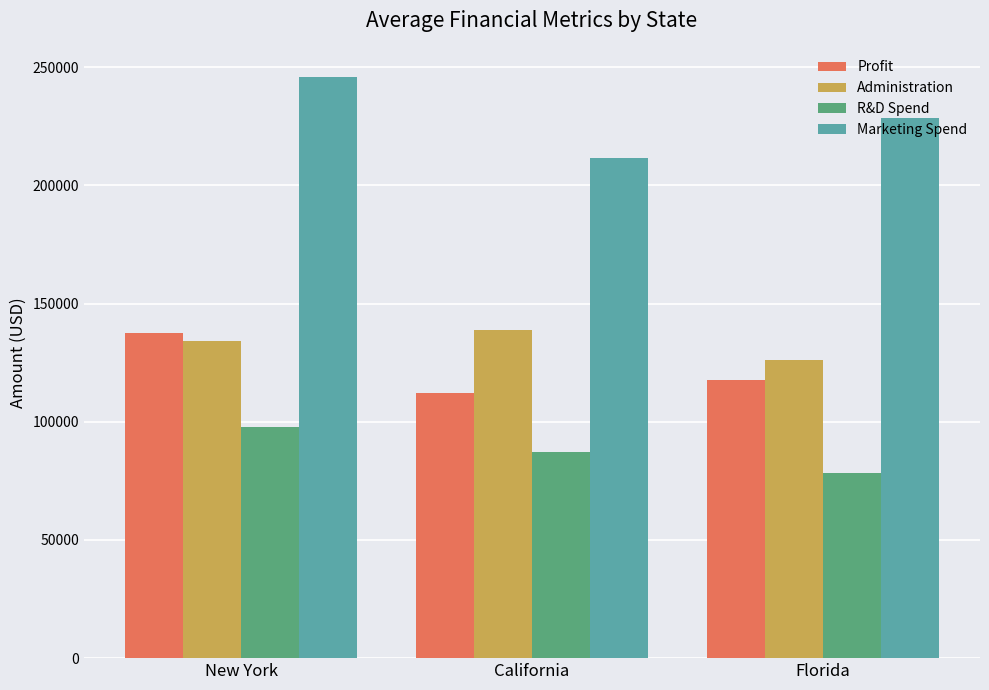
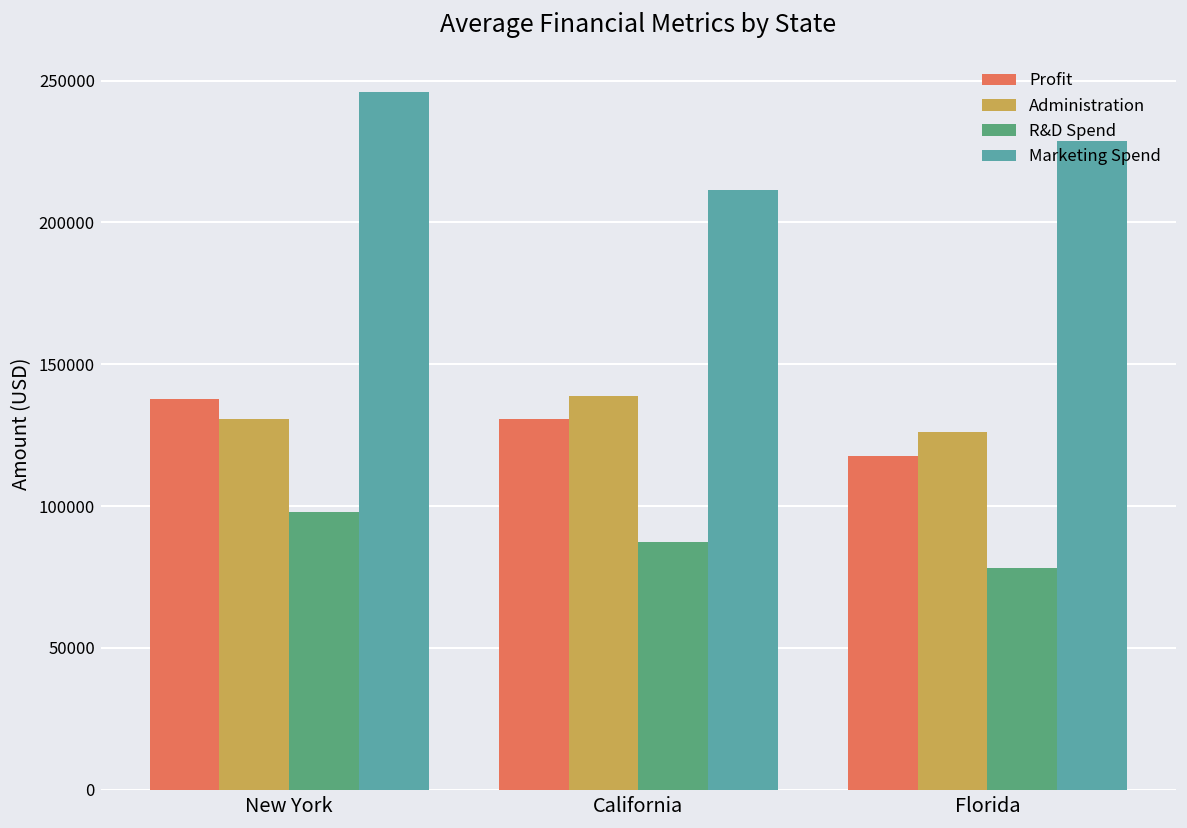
  {
    "Profit": {
      "New York": 138000,
-     "California": 112000,
+     "California": 131000,
      "Florida": 118000
    },
    "Administration": {
-     "New York": 134000,
+     "New York": 131000,
      "California": 139000,
      "Florida": 126000
    }
  }
